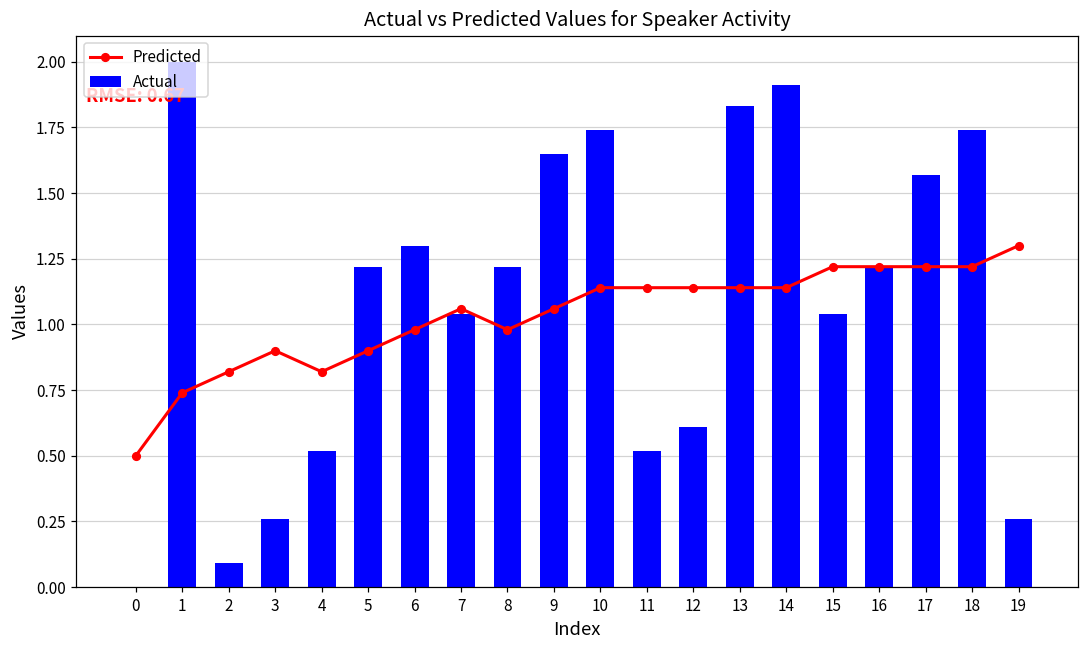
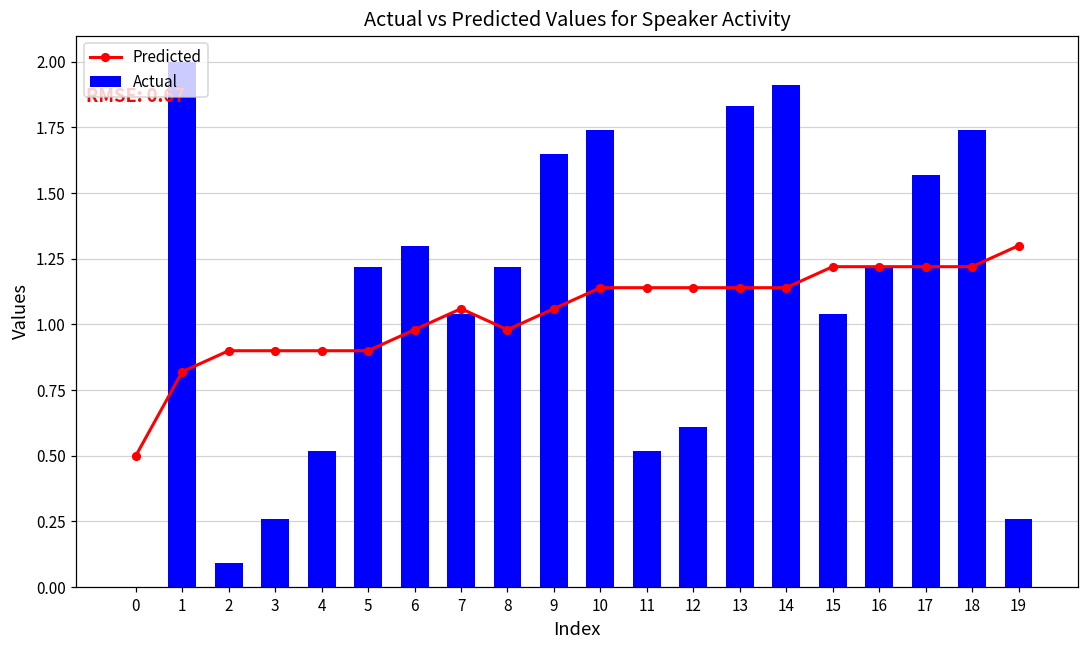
  {
    "Actual": {
      "0": 0.00,
      "2": 0.09,
      "3": 0.26,
      "4": 0.52,
      "5": 1.22,
      "6": 1.30,
      "7": 1.04,
      "8": 1.22,
      "9": 1.65,
      "10": 1.74,
      "11": 0.52,
      "12": 0.61,
      "13": 1.83,
      "14": 1.91,
      "15": 1.04,
      "16": 1.22,
      "17": 1.57,
      "18": 1.74,
      "19": 0.26
    },
    "Predicted": {
      "0": 0.50,
-     "1": 0.74,
-     "2": 0.82,
+     "1": 0.82,
+     "2": 0.90,
      "3": 0.90,
-     "4": 0.82,
+     "4": 0.90,
      "5": 0.90,
      "6": 0.98,
      "7": 1.06,
      "8": 0.98,
      "9": 1.06,
      "10": 1.14,
      "11": 1.14,
      "12": 1.14,
      "13": 1.14,
      "14": 1.14,
      "15": 1.22,
      "16": 1.22,
      "17": 1.22,
      "18": 1.22,
      "19": 1.30
    }
  }
